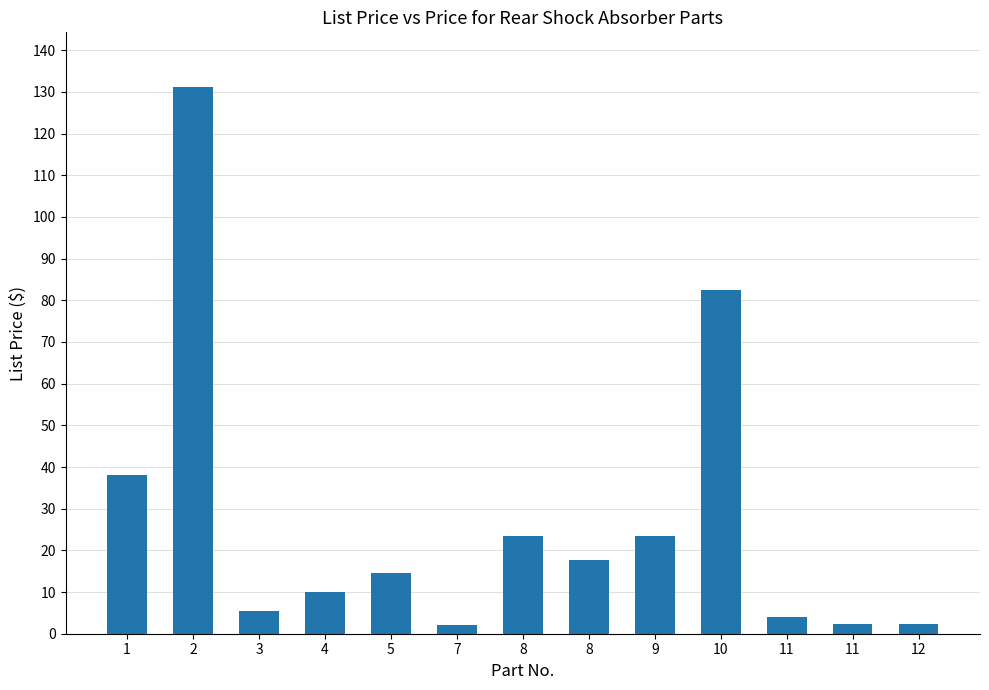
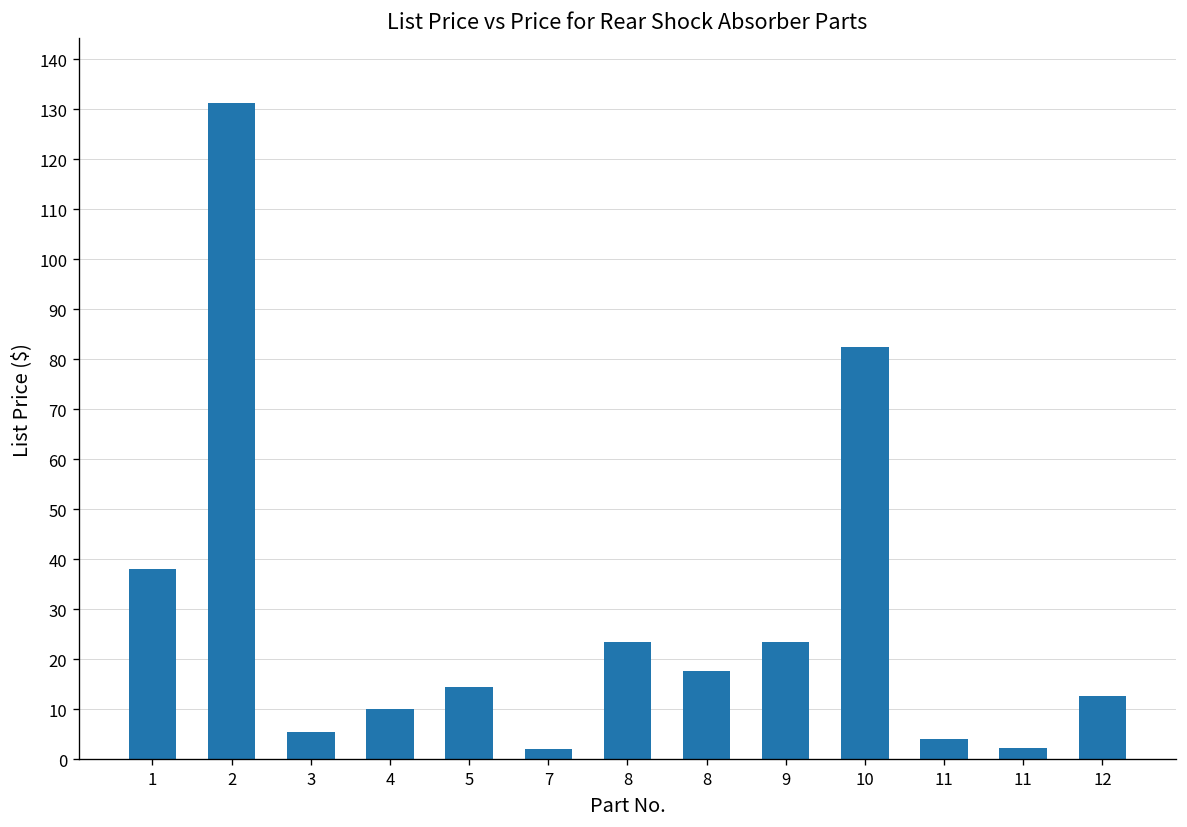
  {
    "1": 38,
    "2": 131,
    "3": 5,
    "4": 10,
    "5": 15,
    "7": 2,
    "9": 24,
    "10": 83,
-   "12": 2
+   "12": 13
  }
